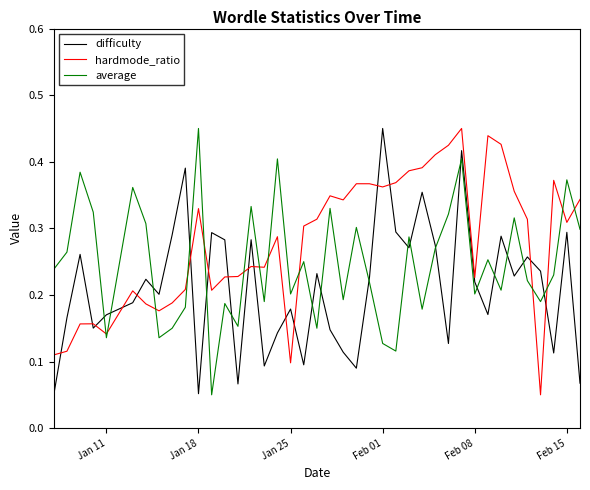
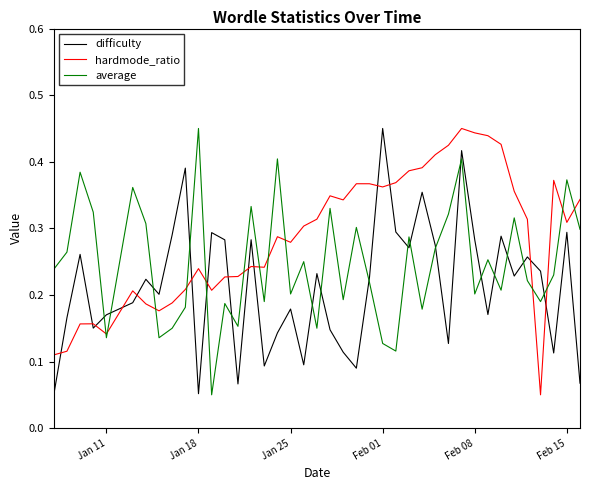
  {
    "difficulty": {
      "Jan 11": 0.17,
      "Jan 18": 0.05,
      "Jan 25": 0.18,
      "Feb 01": 0.45,
-     "Feb 08": 0.22,
+     "Feb 08": 0.28,
      "Feb 15": 0.29
    },
    "hardmode_ratio": {
      "Jan 11": 0.14,
-     "Jan 18": 0.33,
-     "Jan 25": 0.10,
+     "Jan 18": 0.24,
+     "Jan 25": 0.28,
      "Feb 01": 0.36,
-     "Feb 08": 0.23,
+     "Feb 08": 0.44,
      "Feb 15": 0.31
    },
    "average": {
      "Jan 11": 0.14,
      "Jan 18": 0.45,
      "Jan 25": 0.20,
      "Feb 01": 0.13,
      "Feb 08": 0.20,
      "Feb 15": 0.37
    }
  }
